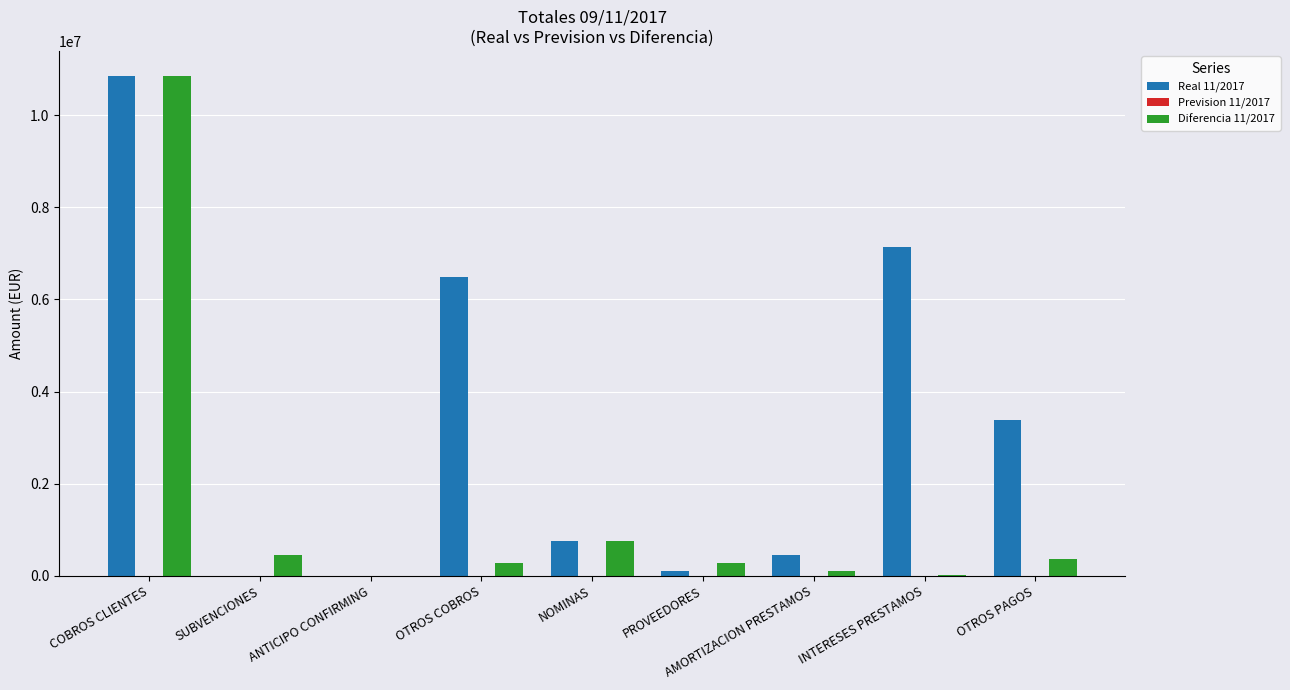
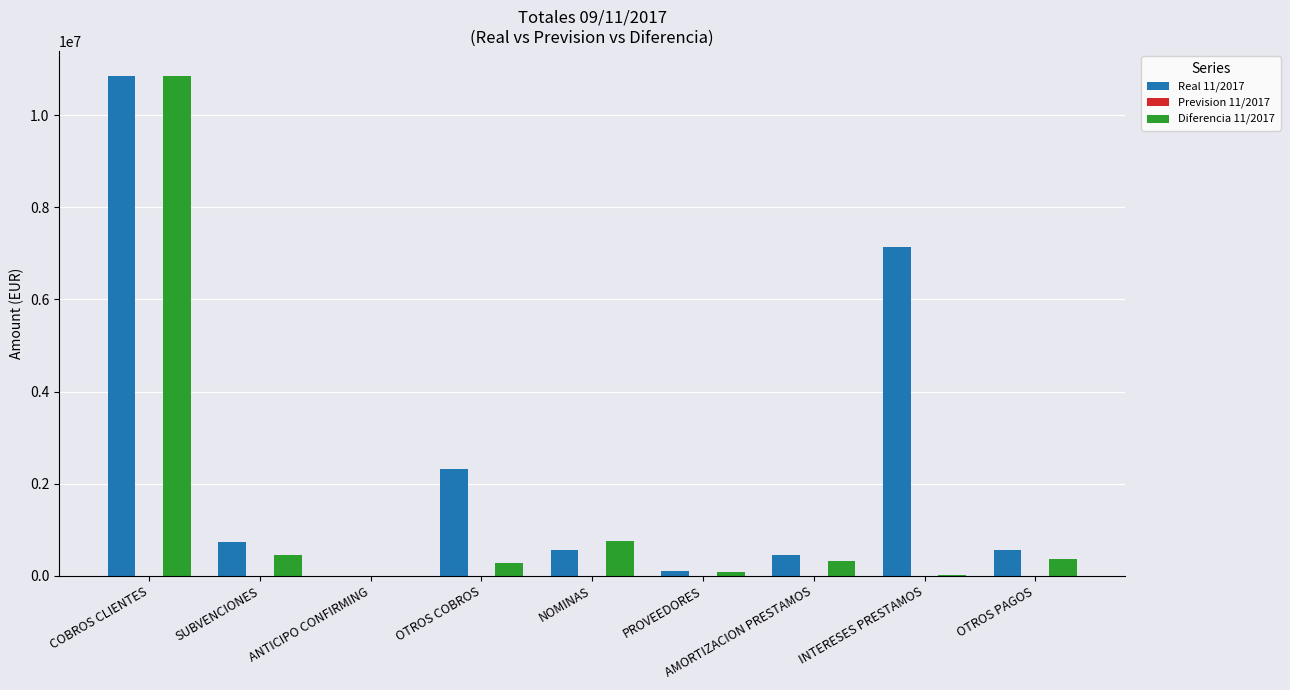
  {
    "Real 11/2017": {
      "COBROS CLIENTES": 10800000,
-     "SUBVENCIONES": 0,
+     "SUBVENCIONES": 700000,
      "ANTICIPO CONFIRMING": 0,
-     "OTROS COBROS": 6500000,
-     "NOMINAS": 700000,
+     "OTROS COBROS": 2300000,
+     "NOMINAS": 600000,
      "PROVEEDORES": 100000,
      "AMORTIZACION PRESTAMOS": 400000,
      "INTERESES PRESTAMOS": 7100000,
-     "OTROS PAGOS": 3400000
+     "OTROS PAGOS": 600000
    },
    "Prevision 11/2017": {
      "COBROS CLIENTES": 0,
      "SUBVENCIONES": 0,
      "ANTICIPO CONFIRMING": 0,
      "OTROS COBROS": 0,
      "NOMINAS": 0,
      "PROVEEDORES": 0,
      "AMORTIZACION PRESTAMOS": 0,
      "INTERESES PRESTAMOS": 0,
      "OTROS PAGOS": 0
    },
    "Diferencia 11/2017": {
      "COBROS CLIENTES": 10800000,
      "SUBVENCIONES": 500000,
      "ANTICIPO CONFIRMING": 0,
      "OTROS COBROS": 300000,
      "NOMINAS": 700000,
-     "PROVEEDORES": 300000,
-     "AMORTIZACION PRESTAMOS": 100000,
+     "PROVEEDORES": 100000,
+     "AMORTIZACION PRESTAMOS": 300000,
      "OTROS PAGOS": 400000
    }
  }
